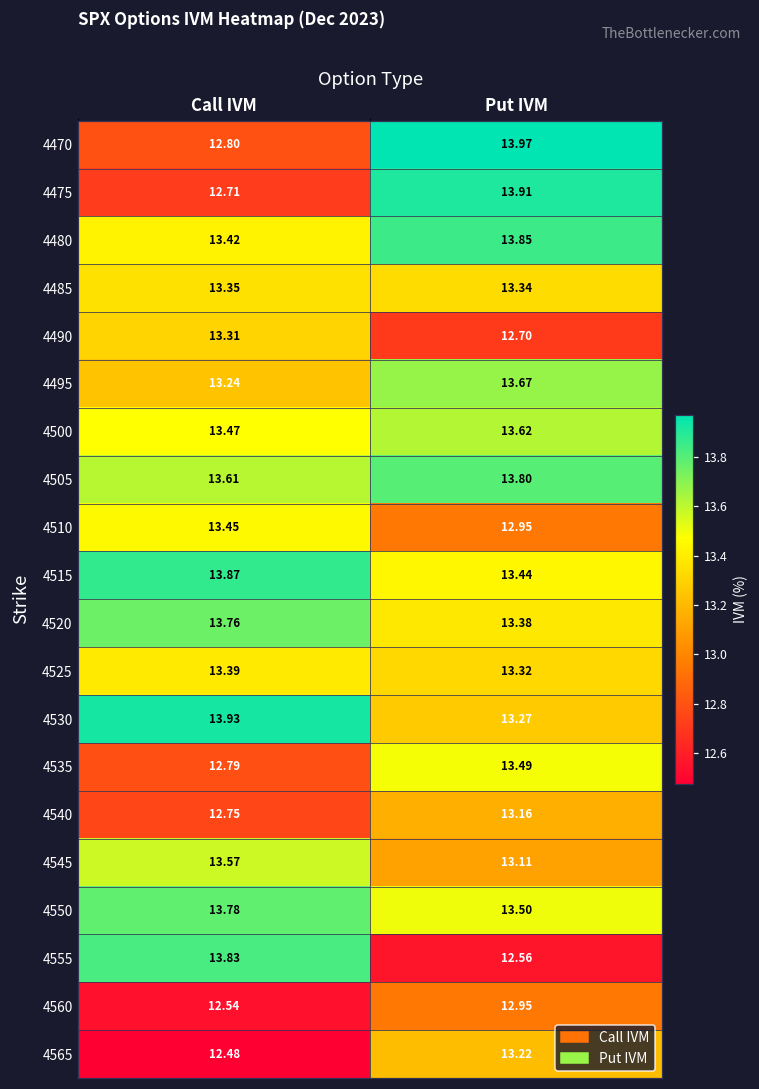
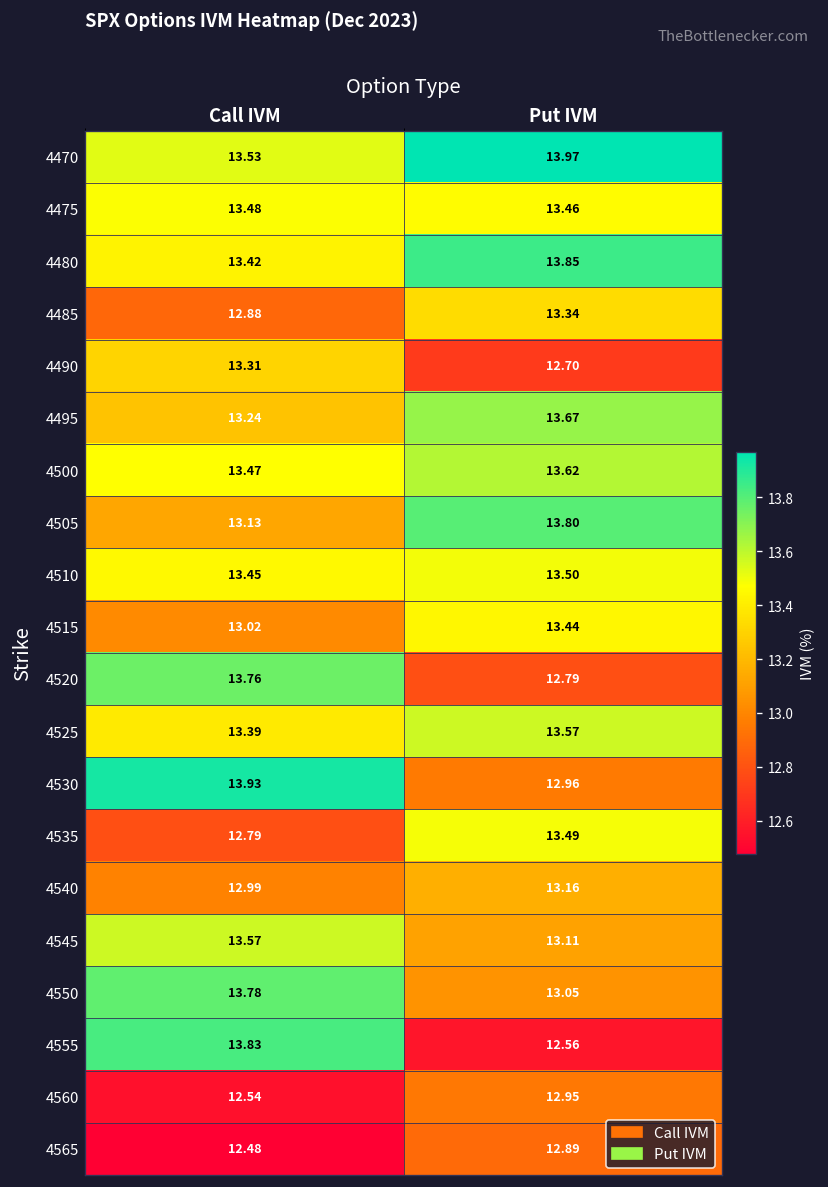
  {
    "4470": {
-     "Call IVM": 12.80,
+     "Call IVM": 13.53,
      "Put IVM": 13.97
    },
    "4475": {
-     "Call IVM": 12.71,
-     "Put IVM": 13.91
+     "Call IVM": 13.48,
+     "Put IVM": 13.46
    },
    "4480": {
      "Call IVM": 13.42,
      "Put IVM": 13.85
    },
    "4485": {
-     "Call IVM": 13.35,
+     "Call IVM": 12.88,
      "Put IVM": 13.34
    },
    "4490": {
      "Call IVM": 13.31,
      "Put IVM": 12.70
    },
    "4495": {
      "Call IVM": 13.24,
      "Put IVM": 13.67
    },
    "4500": {
      "Call IVM": 13.47,
      "Put IVM": 13.62
    },
    "4505": {
-     "Call IVM": 13.61,
+     "Call IVM": 13.13,
      "Put IVM": 13.80
    },
    "4510": {
      "Call IVM": 13.45,
-     "Put IVM": 12.95
+     "Put IVM": 13.50
    },
    "4515": {
-     "Call IVM": 13.87,
+     "Call IVM": 13.02,
      "Put IVM": 13.44
    },
    "4520": {
      "Call IVM": 13.76,
-     "Put IVM": 13.38
+     "Put IVM": 12.79
    },
    "4525": {
      "Call IVM": 13.39,
-     "Put IVM": 13.32
+     "Put IVM": 13.57
    },
    "4530": {
      "Call IVM": 13.93,
-     "Put IVM": 13.27
+     "Put IVM": 12.96
    },
    "4535": {
      "Call IVM": 12.79,
      "Put IVM": 13.49
    },
    "4540": {
-     "Call IVM": 12.75,
+     "Call IVM": 12.99,
      "Put IVM": 13.16
    },
    "4545": {
      "Call IVM": 13.57,
      "Put IVM": 13.11
    },
    "4550": {
      "Call IVM": 13.78,
-     "Put IVM": 13.50
+     "Put IVM": 13.05
    },
    "4555": {
      "Call IVM": 13.83,
      "Put IVM": 12.56
    },
    "4560": {
      "Call IVM": 12.54,
      "Put IVM": 12.95
    },
    "4565": {
      "Call IVM": 12.48,
-     "Put IVM": 13.22
+     "Put IVM": 12.89
    }
  }
